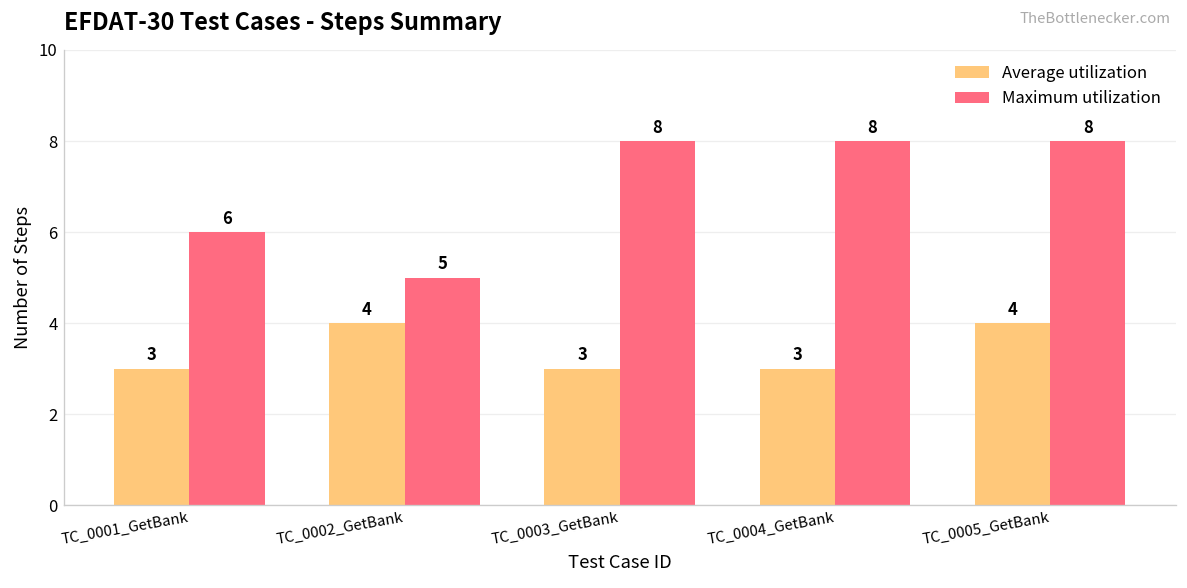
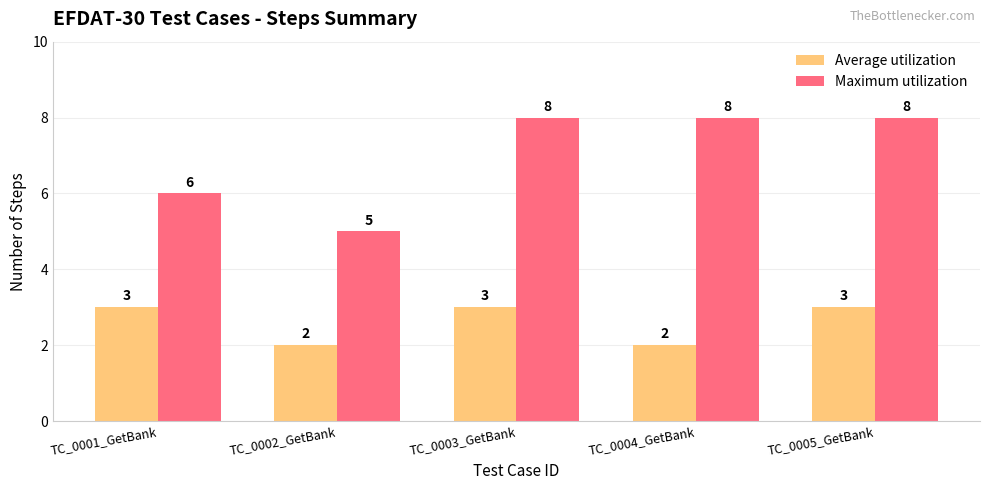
  {
    "Average utilization": {
      "TC_0001_GetBank": 3,
-     "TC_0002_GetBank": 4,
+     "TC_0002_GetBank": 2,
      "TC_0003_GetBank": 3,
-     "TC_0004_GetBank": 3,
-     "TC_0005_GetBank": 4
+     "TC_0004_GetBank": 2,
+     "TC_0005_GetBank": 3
    },
    "Maximum utilization": {
      "TC_0001_GetBank": 6,
      "TC_0002_GetBank": 5,
      "TC_0003_GetBank": 8,
      "TC_0004_GetBank": 8,
      "TC_0005_GetBank": 8
    }
  }
